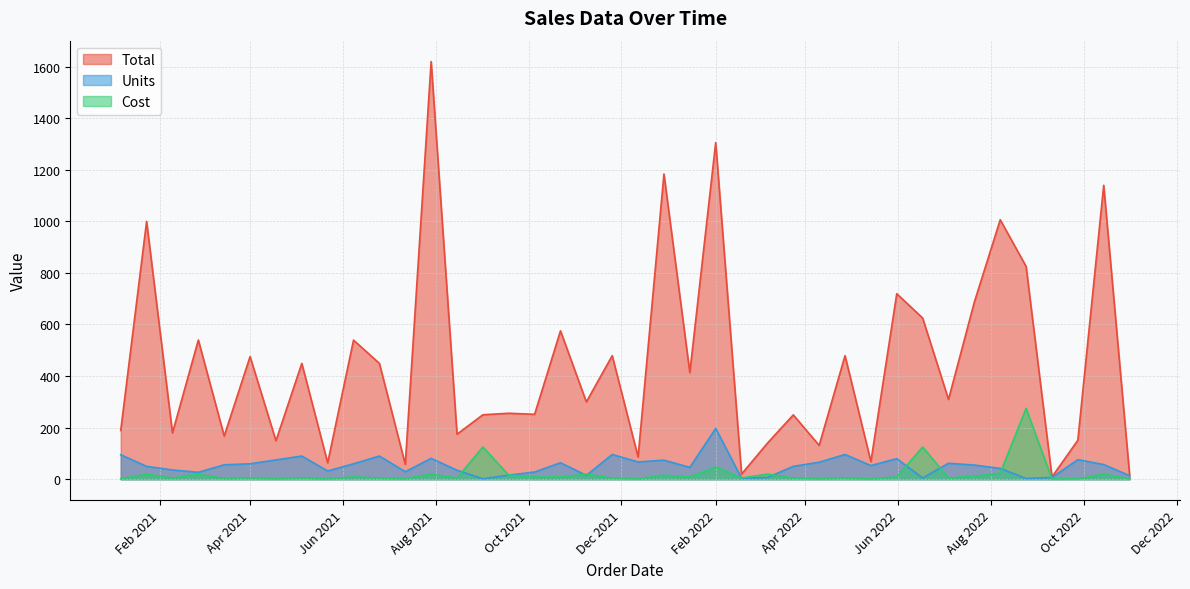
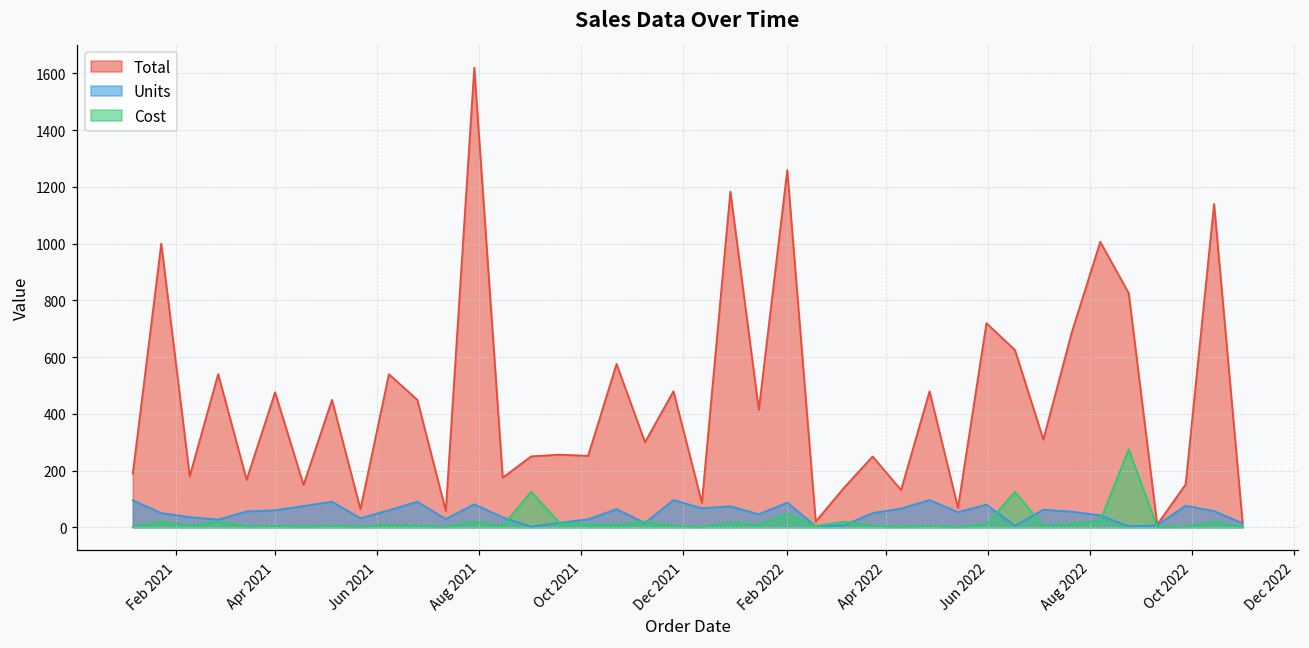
  {
    "Total": {
      "Apr 2021": 480,
-     "Feb 2022": 1310
+     "Feb 2022": 1260
    },
    "Units": {
      "Apr 2021": 60,
-     "Feb 2022": 200
+     "Feb 2022": 90
    },
    "Cost": {
      "Apr 2021": 0,
      "Feb 2022": 50
    }
  }
